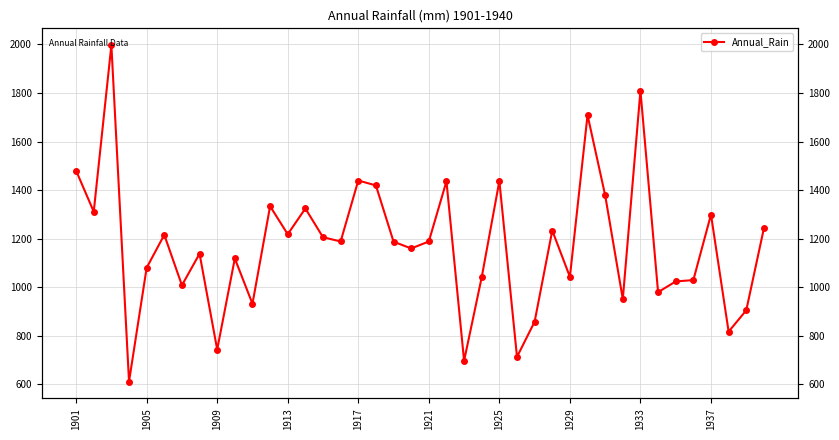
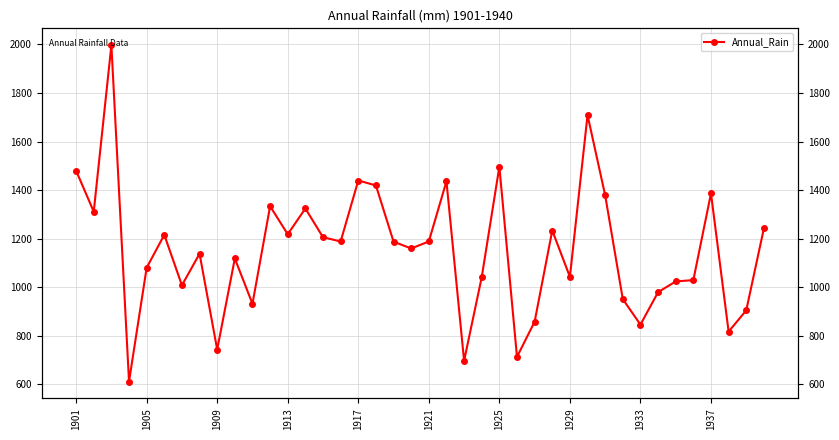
  {
    "1901": 1480,
    "1905": 1080,
    "1909": 740,
    "1913": 1220,
    "1917": 1440,
    "1921": 1190,
-   "1925": 1440,
+   "1925": 1500,
    "1929": 1040,
-   "1933": 1810,
-   "1937": 1300
+   "1933": 850,
+   "1937": 1390
  }
